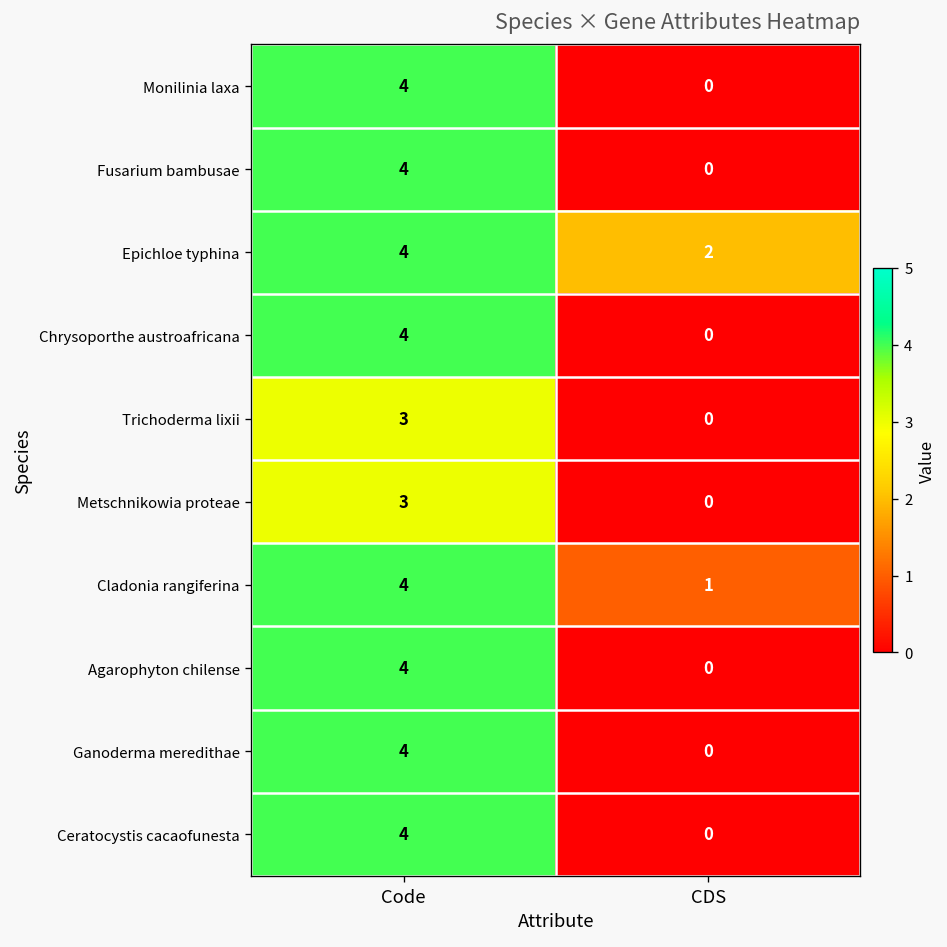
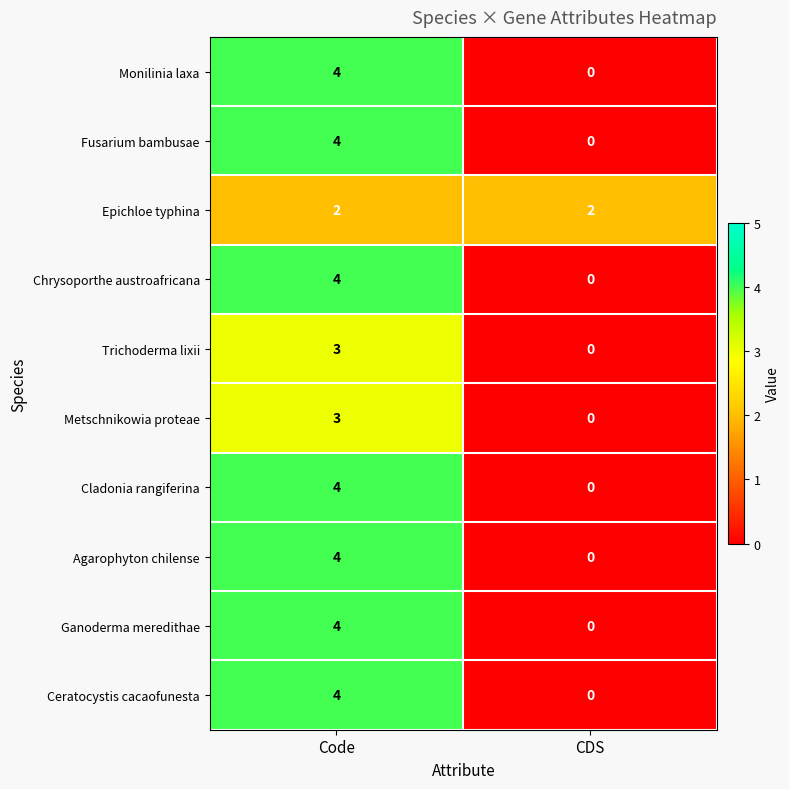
  {
    "Monilinia laxa": {
      "Code": 4,
      "CDS": 0
    },
    "Fusarium bambusae": {
      "Code": 4,
      "CDS": 0
    },
    "Epichloe typhina": {
-     "Code": 4,
+     "Code": 2,
      "CDS": 2
    },
    "Chrysoporthe austroafricana": {
      "Code": 4,
      "CDS": 0
    },
    "Trichoderma lixii": {
      "Code": 3,
      "CDS": 0
    },
    "Metschnikowia proteae": {
      "Code": 3,
      "CDS": 0
    },
    "Cladonia rangiferina": {
      "Code": 4,
-     "CDS": 1
+     "CDS": 0
    },
    "Agarophyton chilense": {
      "Code": 4,
      "CDS": 0
    },
    "Ganoderma meredithae": {
      "Code": 4,
      "CDS": 0
    },
    "Ceratocystis cacaofunesta": {
      "Code": 4,
      "CDS": 0
    }
  }
